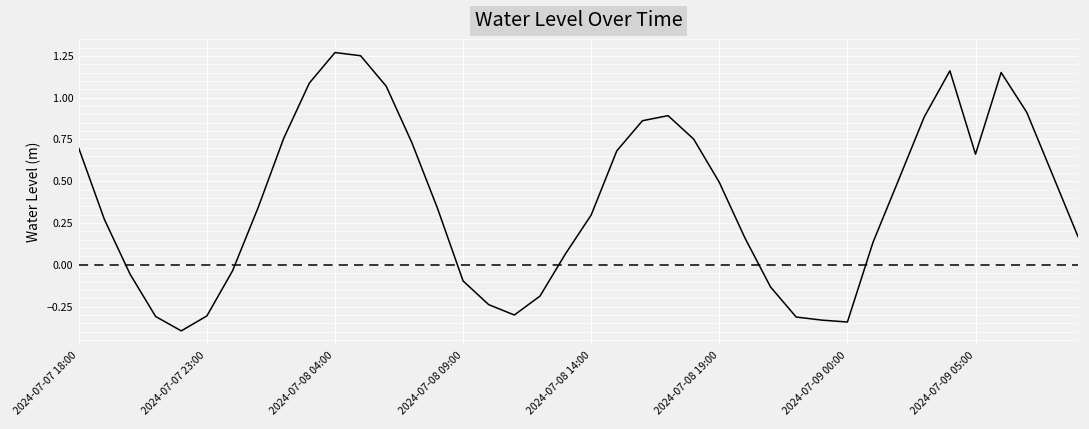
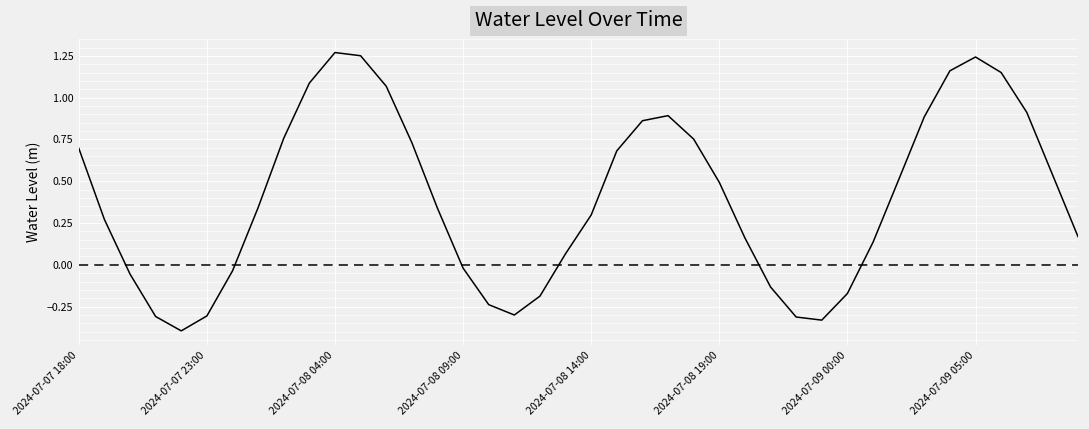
  {
    "2024-07-07 18:00": 0.70,
    "2024-07-07 23:00": -0.31,
    "2024-07-08 04:00": 1.27,
-   "2024-07-08 09:00": -0.10,
+   "2024-07-08 09:00": -0.02,
    "2024-07-08 14:00": 0.30,
    "2024-07-08 19:00": 0.49,
-   "2024-07-09 00:00": -0.34,
-   "2024-07-09 05:00": 0.66
+   "2024-07-09 00:00": -0.17,
+   "2024-07-09 05:00": 1.24
  }
